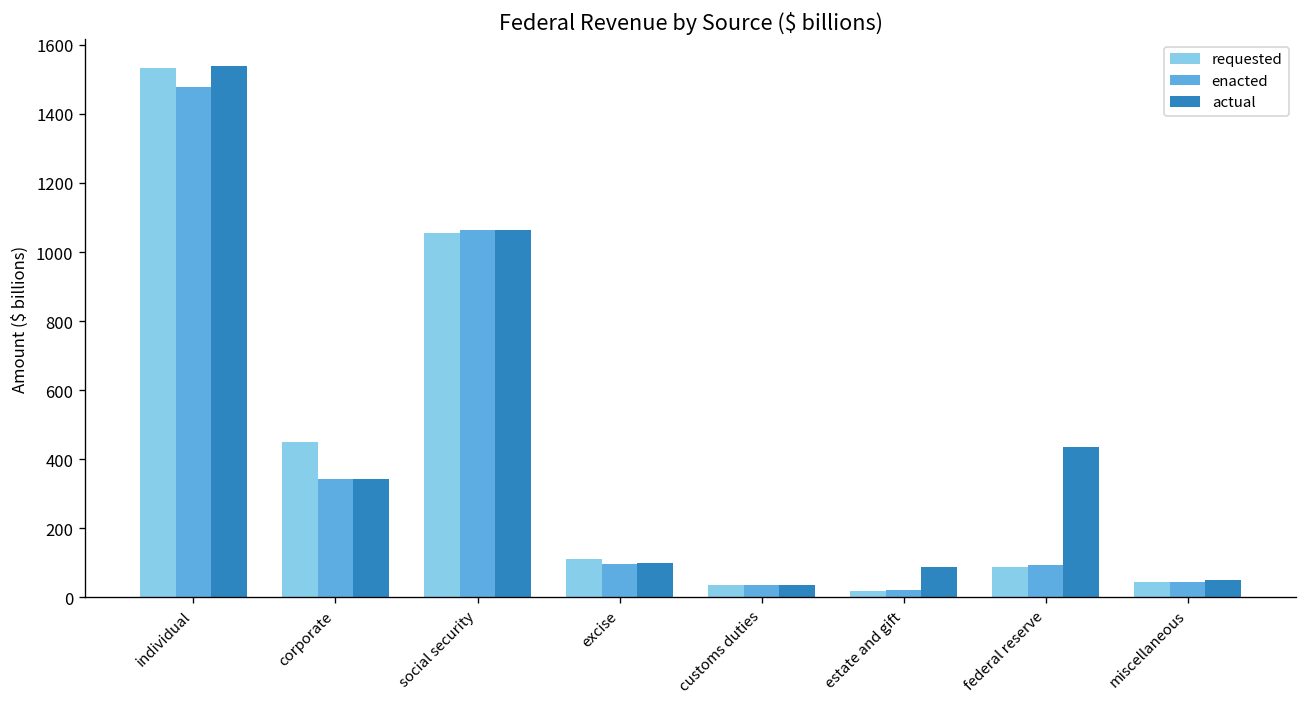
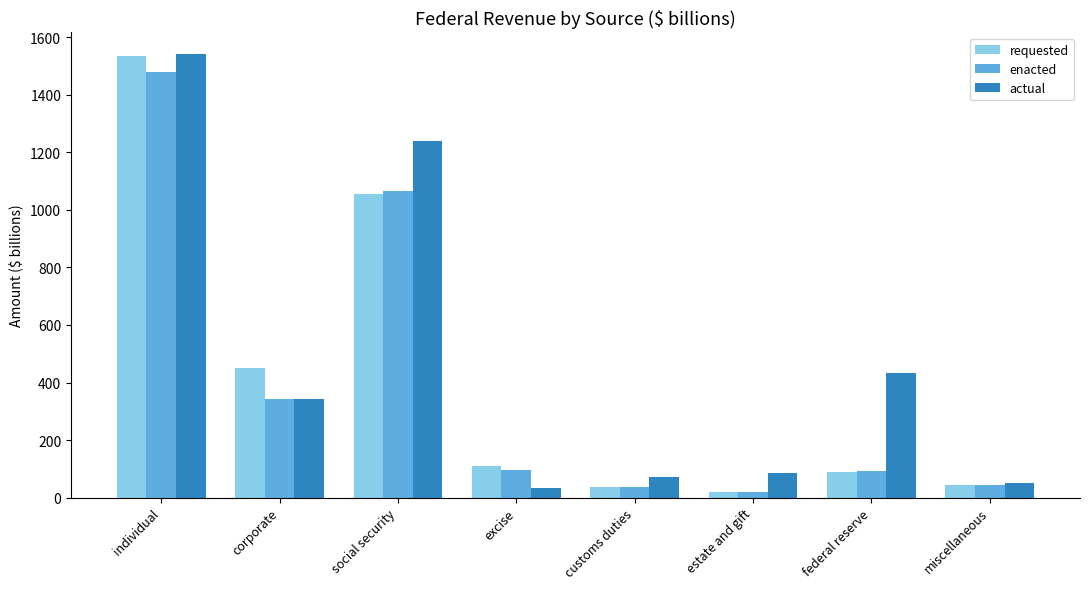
  {
    "actual": {
      "individual": 1540,
      "corporate": 340,
-     "social security": 1070,
-     "excise": 100,
-     "customs duties": 40,
+     "social security": 1240,
+     "excise": 40,
+     "customs duties": 70,
      "estate and gift": 90,
      "federal reserve": 430,
      "miscellaneous": 50
    }
  }
